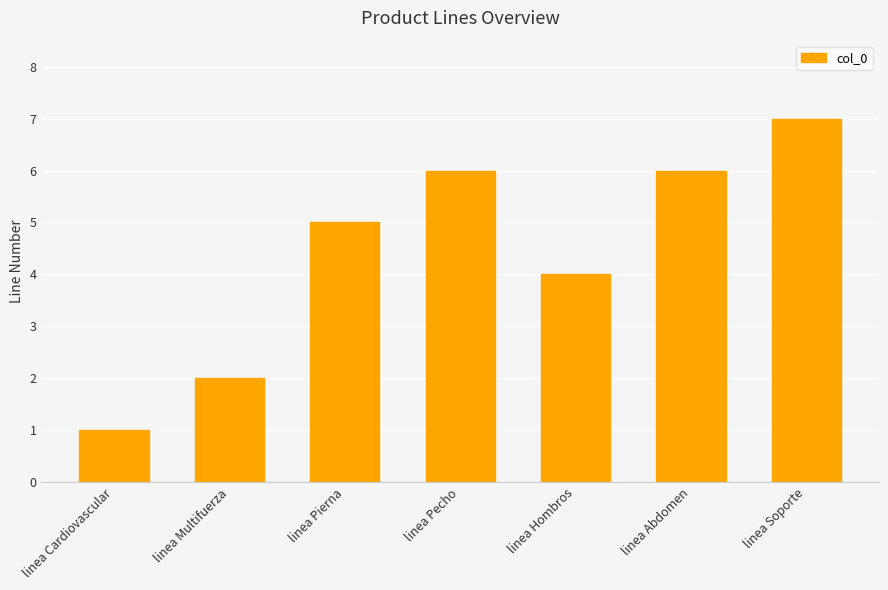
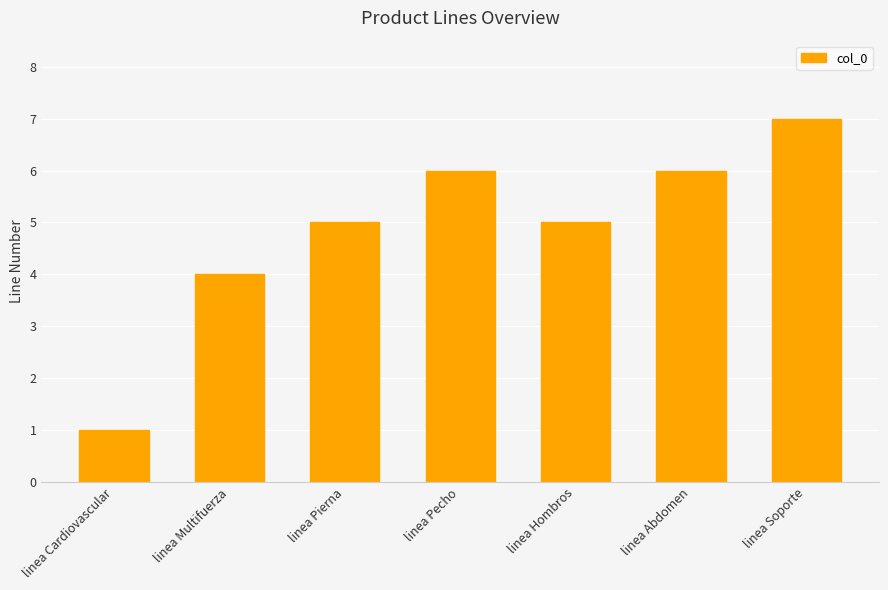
  {
    "linea Cardiovascular": 1,
-   "linea Multifuerza": 2,
+   "linea Multifuerza": 4,
    "linea Pierna": 5,
    "linea Pecho": 6,
-   "linea Hombros": 4,
+   "linea Hombros": 5,
    "linea Abdomen": 6,
    "linea Soporte": 7
  }
